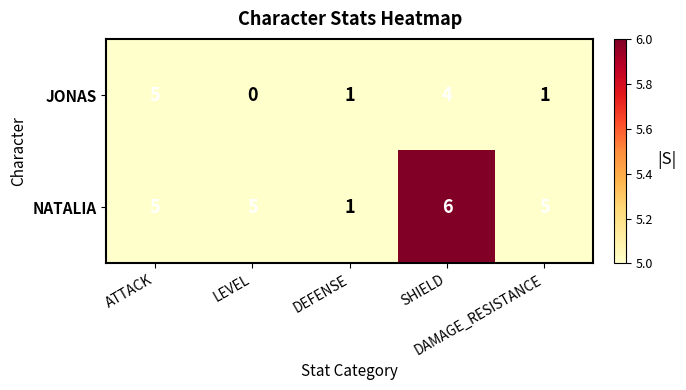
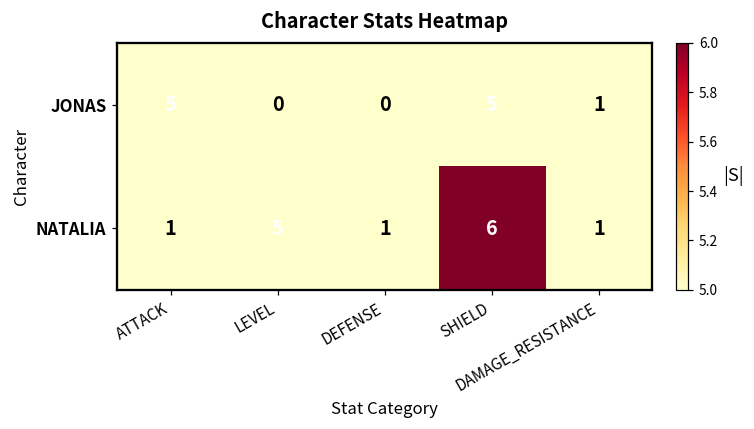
  {
    "JONAS": {
      "ATTACK": 5,
      "LEVEL": 0,
-     "DEFENSE": 1,
-     "SHIELD": 4,
+     "DEFENSE": 0,
+     "SHIELD": 5,
      "DAMAGE_RESISTANCE": 1
    },
    "NATALIA": {
-     "ATTACK": 5,
+     "ATTACK": 1,
      "LEVEL": 5,
      "DEFENSE": 1,
      "SHIELD": 6,
-     "DAMAGE_RESISTANCE": 5
+     "DAMAGE_RESISTANCE": 1
    }
  }
